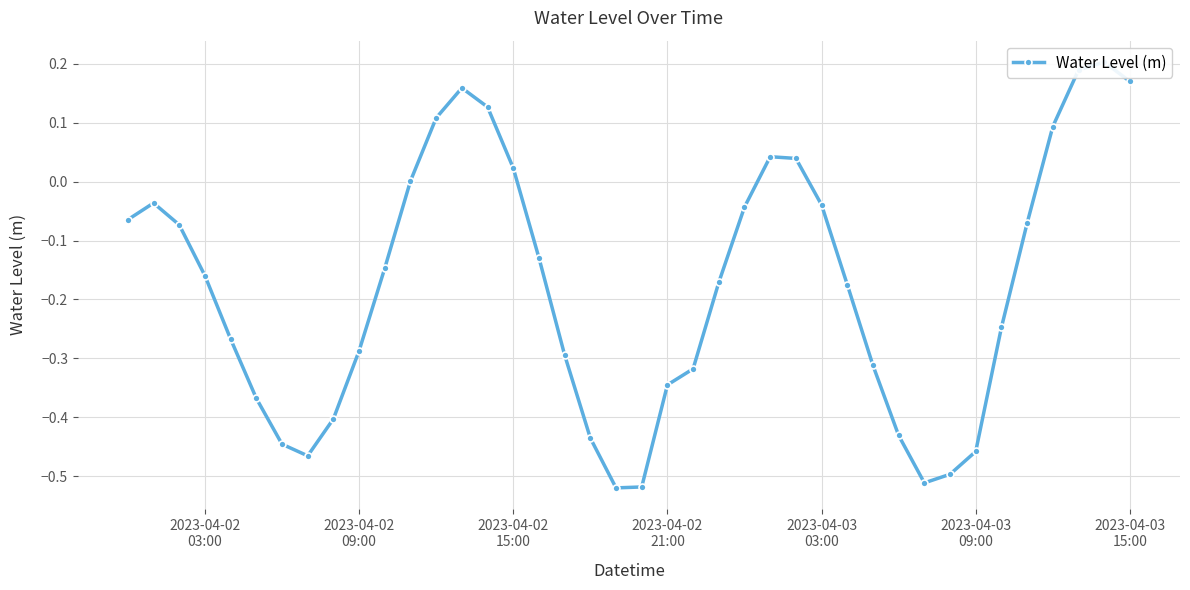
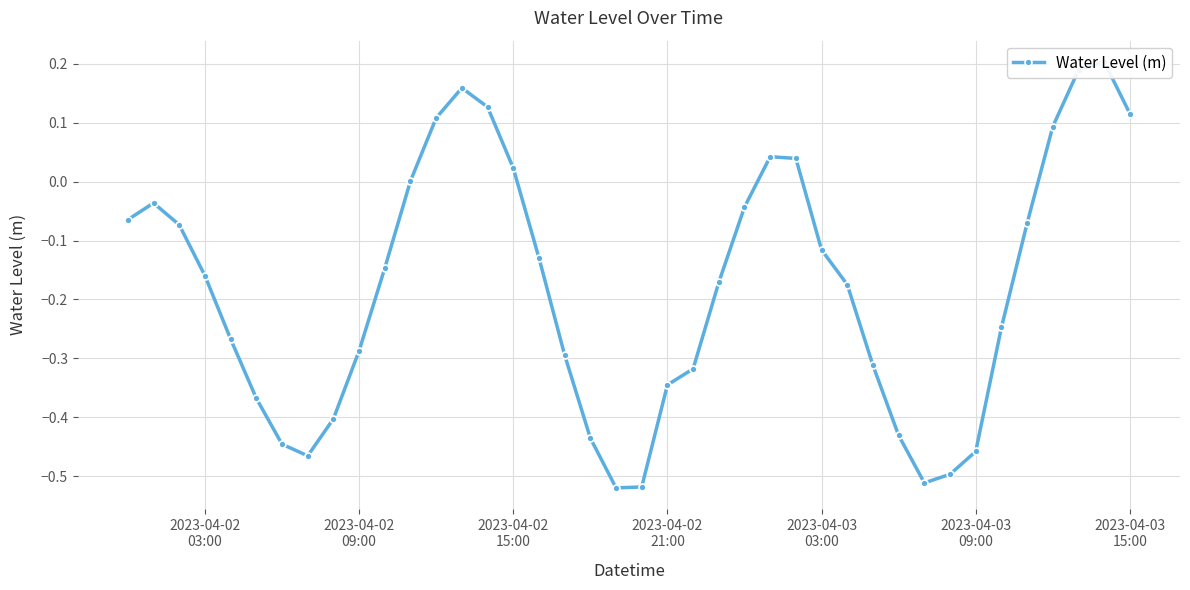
  {
    "2023-04-02 03:00": -0.16,
    "2023-04-02 09:00": -0.29,
    "2023-04-02 15:00": 0.02,
    "2023-04-02 21:00": -0.34,
-   "2023-04-03 03:00": -0.04,
+   "2023-04-03 03:00": -0.12,
    "2023-04-03 09:00": -0.46,
-   "2023-04-03 15:00": 0.17
+   "2023-04-03 15:00": 0.12
  }
